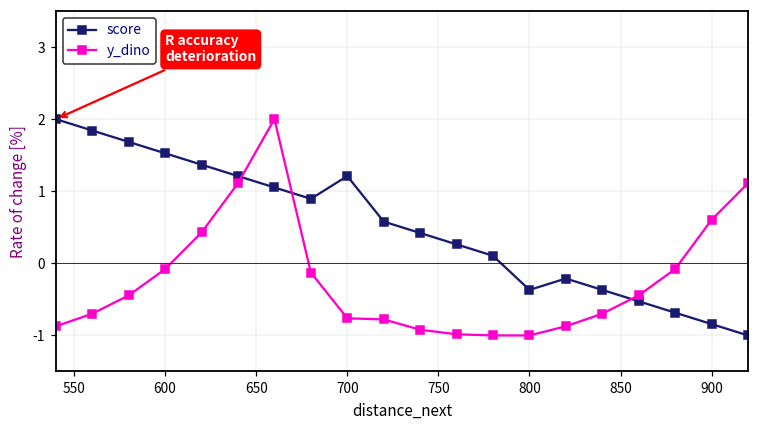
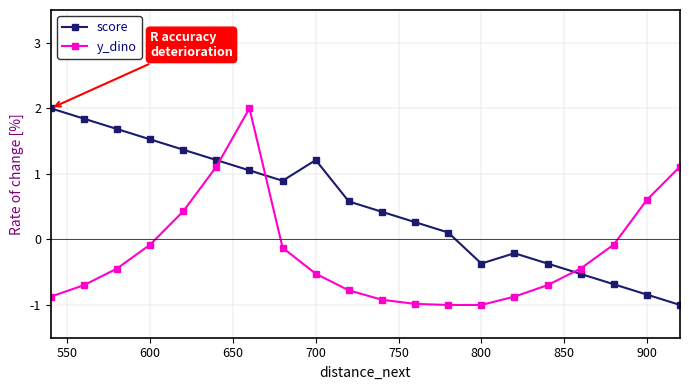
  {
    "score": {
      "600": 1.5,
      "700": 1.2,
      "800": -0.4,
      "900": -0.8
    },
    "y_dino": {
      "600": -0.1,
-     "700": -0.8,
+     "700": -0.5,
      "800": -1.0,
      "900": 0.6
    }
  }
